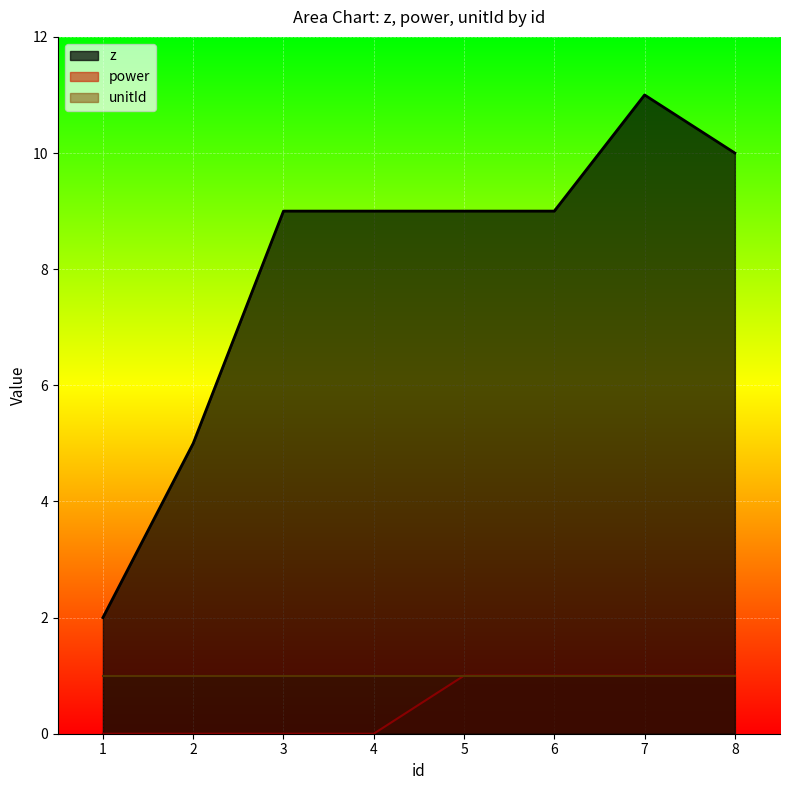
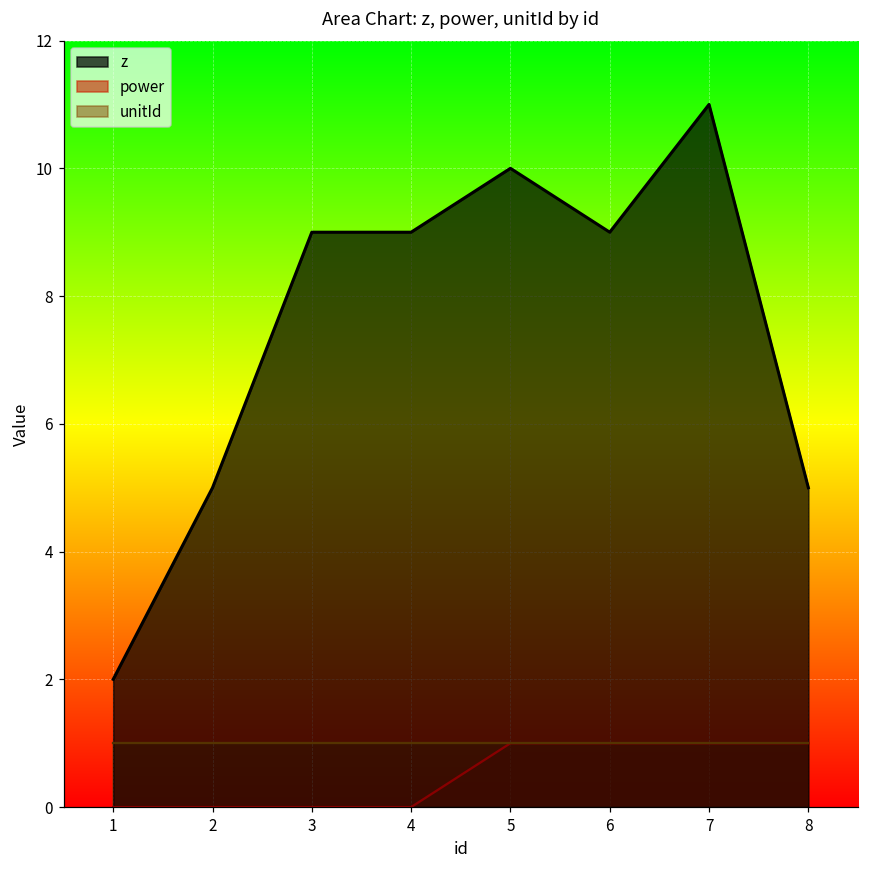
  {
    "z": {
      "1": 2,
      "2": 5,
      "3": 9,
      "4": 9,
-     "5": 9,
+     "5": 10,
      "6": 9,
      "7": 11,
-     "8": 10
+     "8": 5
    },
    "power": {
      "1": 0,
      "2": 0,
      "3": 0,
      "4": 0
    },
    "unitId": {
      "1": 1,
      "2": 1,
      "3": 1,
      "4": 1
    }
  }
